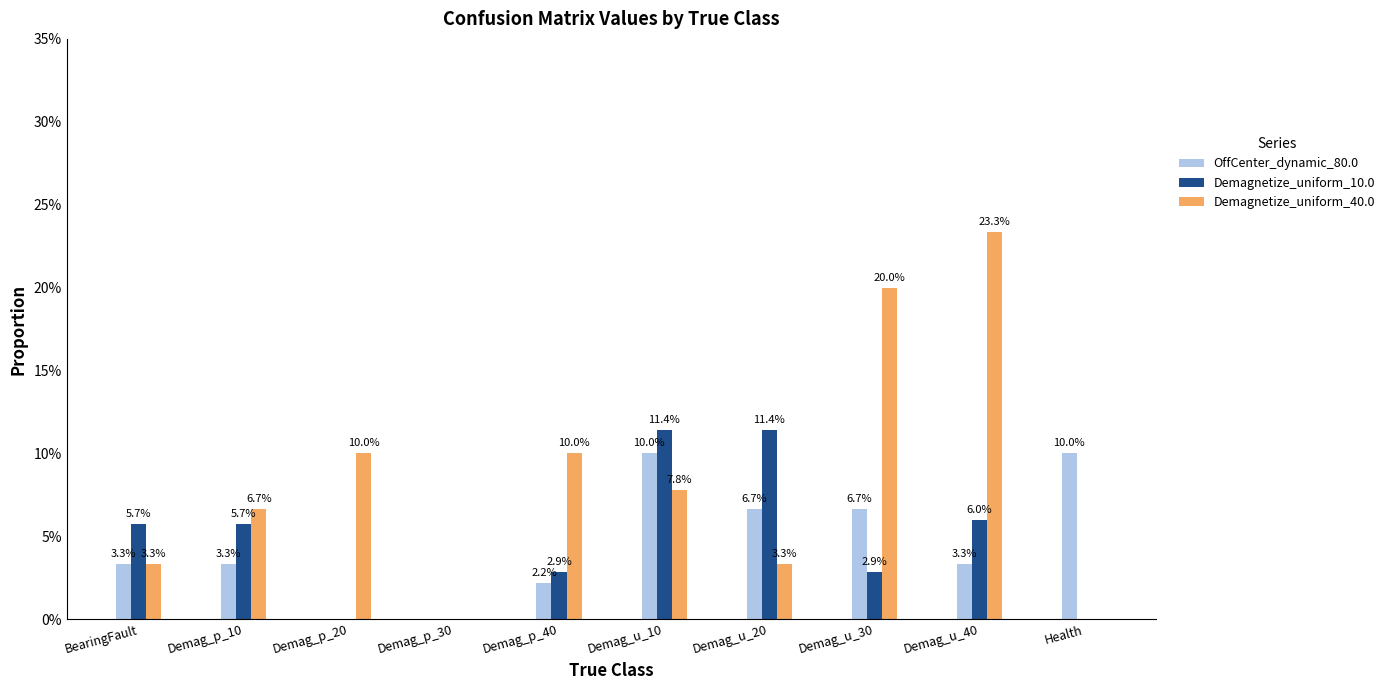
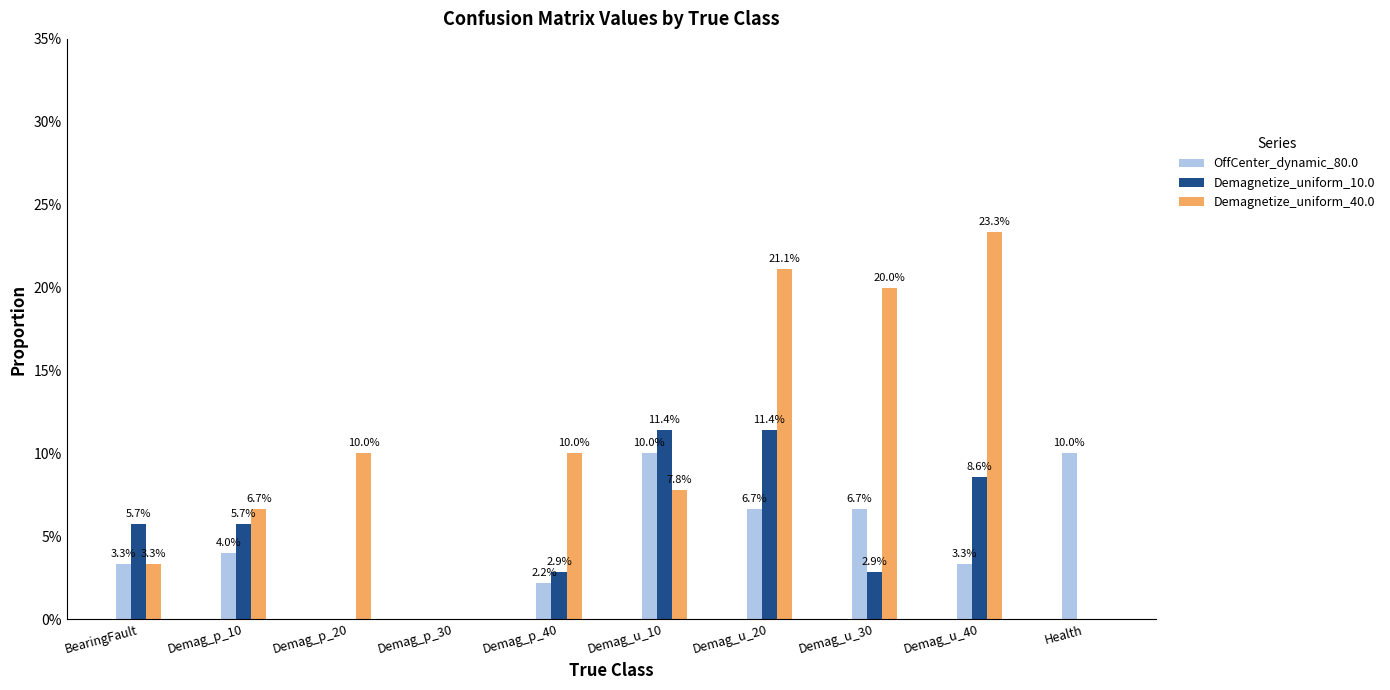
  {
    "OffCenter_dynamic_80.0": {
      "BearingFault": "3.3%",
-     "Demag_p_10": "3.3%",
+     "Demag_p_10": "4.0%",
      "Demag_p_40": "2.2%",
      "Demag_u_10": "10.0%",
      "Demag_u_20": "6.7%",
      "Demag_u_30": "6.7%",
      "Demag_u_40": "3.3%",
      "Health": "10.0%"
    },
    "Demagnetize_uniform_10.0": {
      "BearingFault": "5.7%",
      "Demag_p_10": "5.7%",
      "Demag_p_40": "2.9%",
      "Demag_u_10": "11.4%",
      "Demag_u_20": "11.4%",
      "Demag_u_30": "2.9%",
-     "Demag_u_40": "6.0%"
+     "Demag_u_40": "8.6%"
    },
    "Demagnetize_uniform_40.0": {
      "BearingFault": "3.3%",
      "Demag_p_10": "6.7%",
      "Demag_p_20": "10.0%",
      "Demag_p_40": "10.0%",
      "Demag_u_10": "7.8%",
-     "Demag_u_20": "3.3%",
+     "Demag_u_20": "21.1%",
      "Demag_u_30": "20.0%",
      "Demag_u_40": "23.3%"
    }
  }
